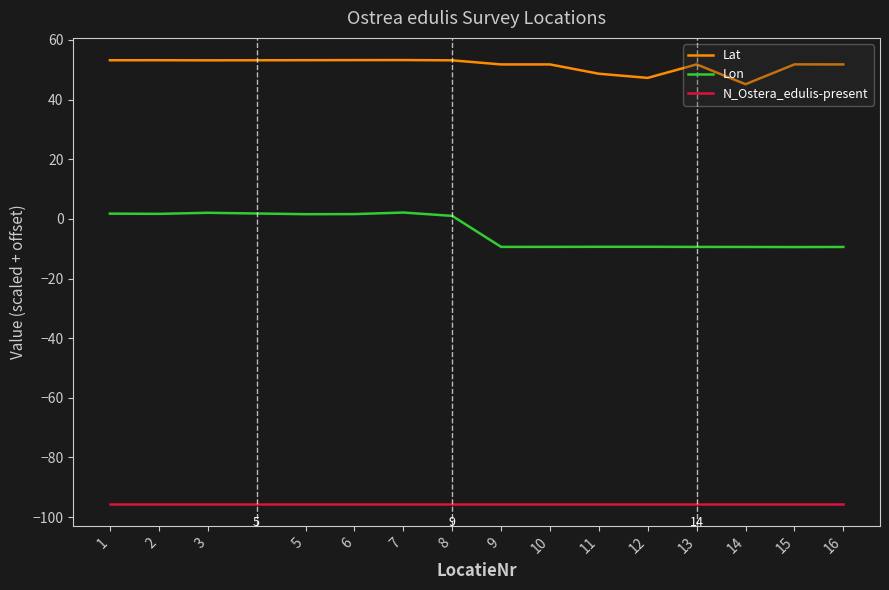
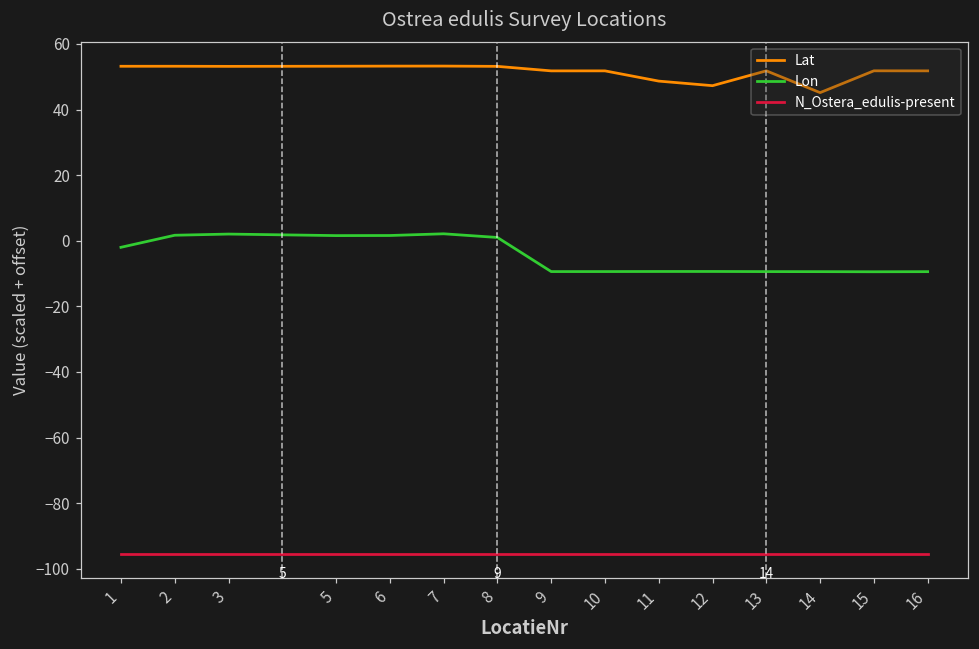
  {
    "Lat": {
      "1": 53,
      "2": 53,
      "3": 53,
      "5": 53,
      "6": 53,
      "7": 53,
      "8": 53,
      "9": 52,
      "10": 52,
      "11": 49,
      "12": 47
    },
    "Lon": {
-     "1": 2,
+     "1": -2,
      "2": 2,
      "3": 2,
      "5": 2,
      "6": 2,
      "7": 2,
      "8": 1,
      "9": -9,
      "10": -9,
      "11": -9,
      "12": -9,
      "13": -9,
      "14": -9,
      "15": -9,
      "16": -9
    },
    "N_Ostera_edulis-present": {
      "1": -96,
      "2": -96,
      "3": -96,
      "5": -96,
      "6": -96,
      "7": -96,
      "9": -96,
      "10": -96,
      "11": -96,
      "12": -96,
      "14": -96,
      "15": -96,
      "16": -96
    }
  }
